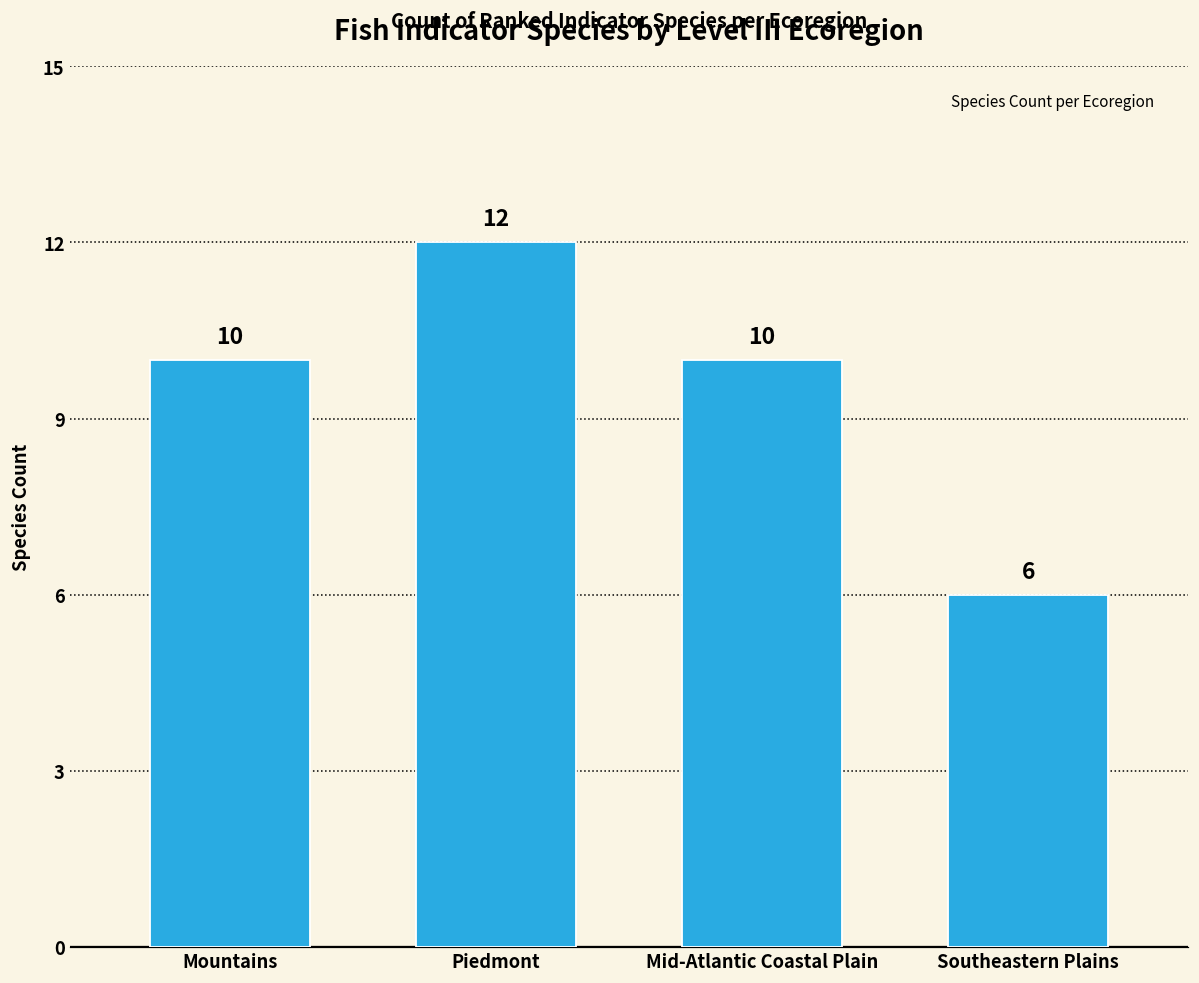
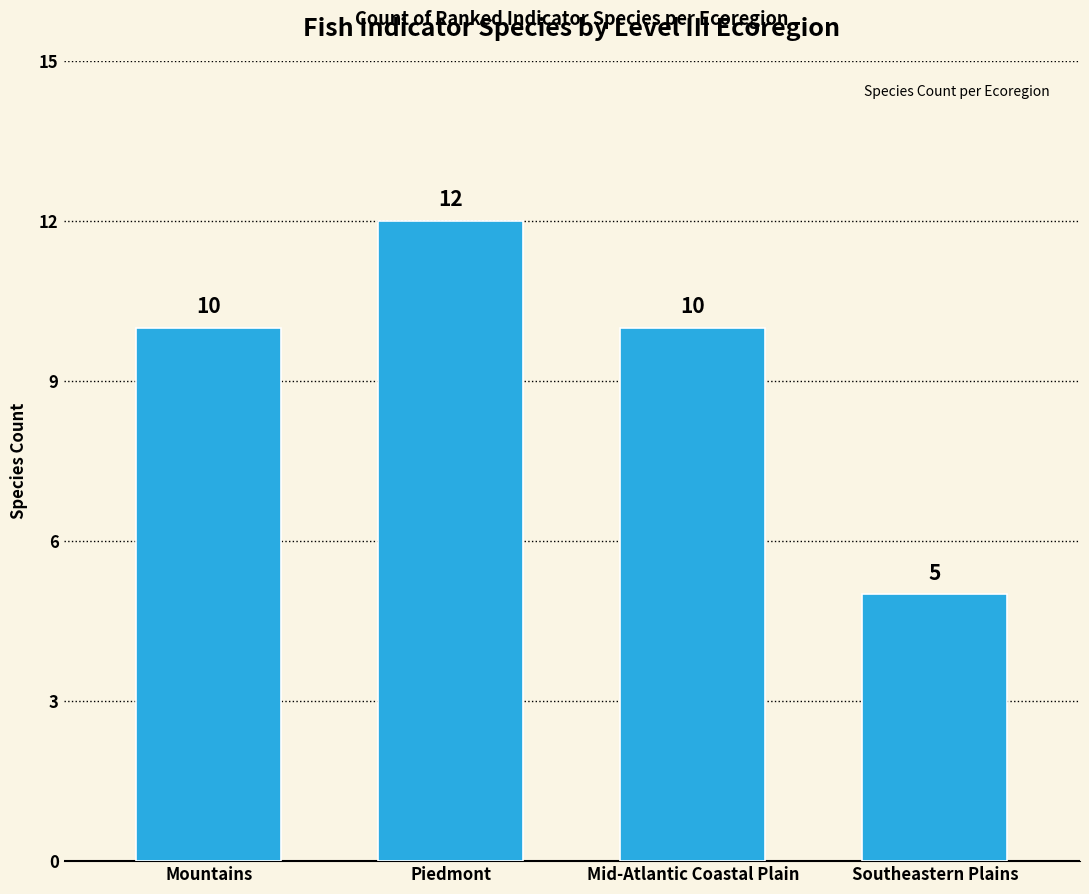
  {
    "Mountains": 10,
    "Piedmont": 12,
    "Mid-Atlantic Coastal Plain": 10,
-   "Southeastern Plains": 6
+   "Southeastern Plains": 5
  }
